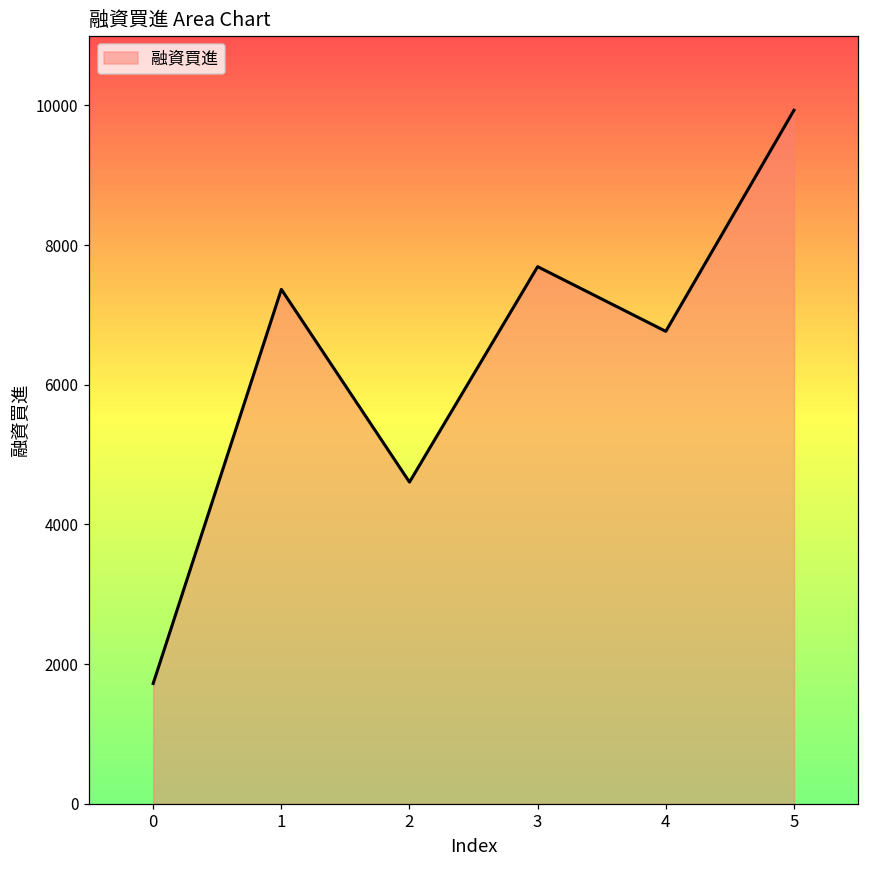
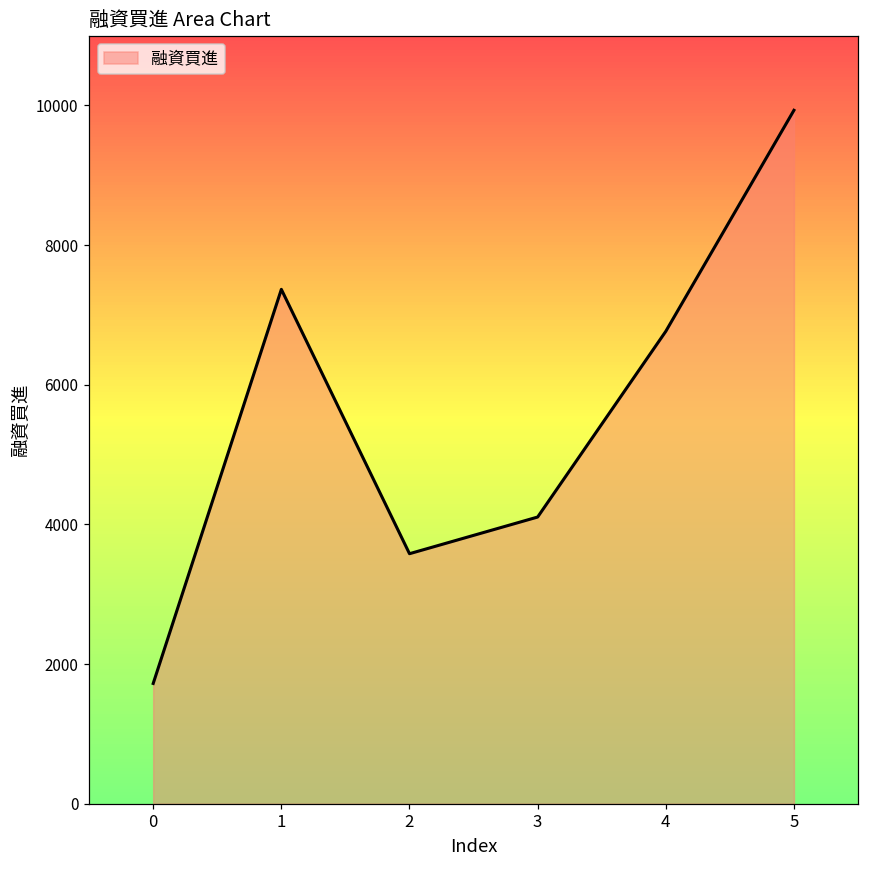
  {
    "0": 1700,
    "1": 7400,
-   "2": 4600,
-   "3": 7700,
+   "2": 3600,
+   "3": 4100,
    "4": 6800,
    "5": 9900
  }
